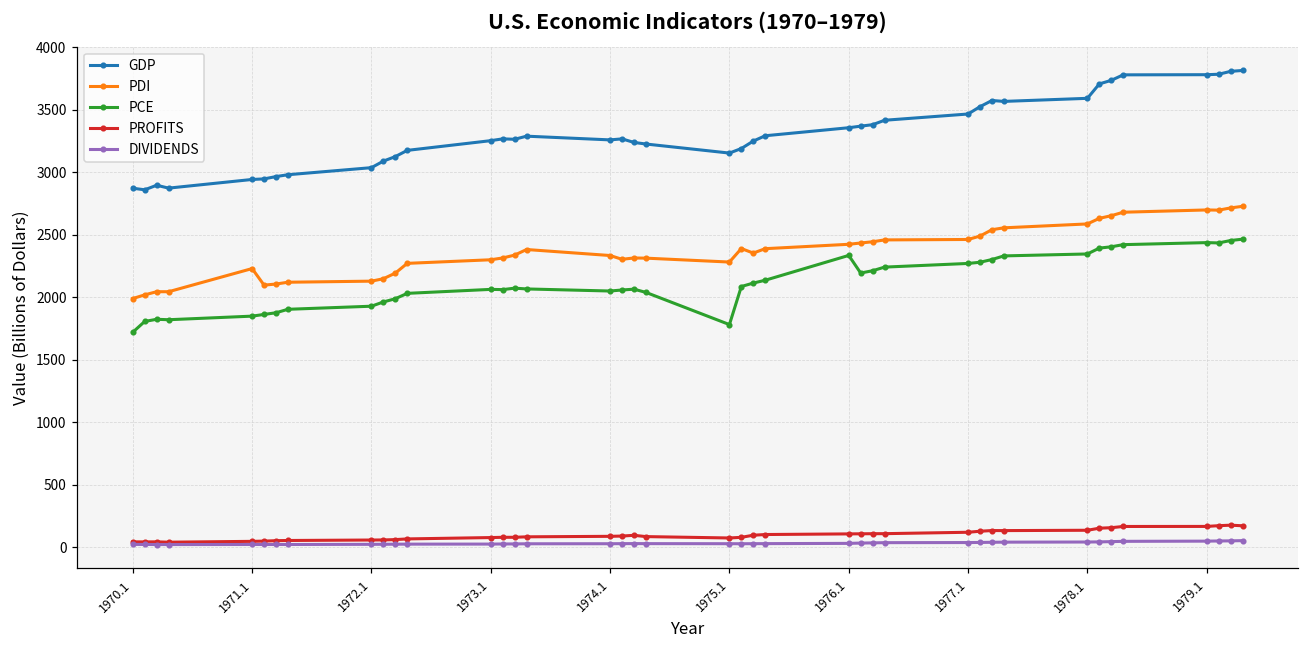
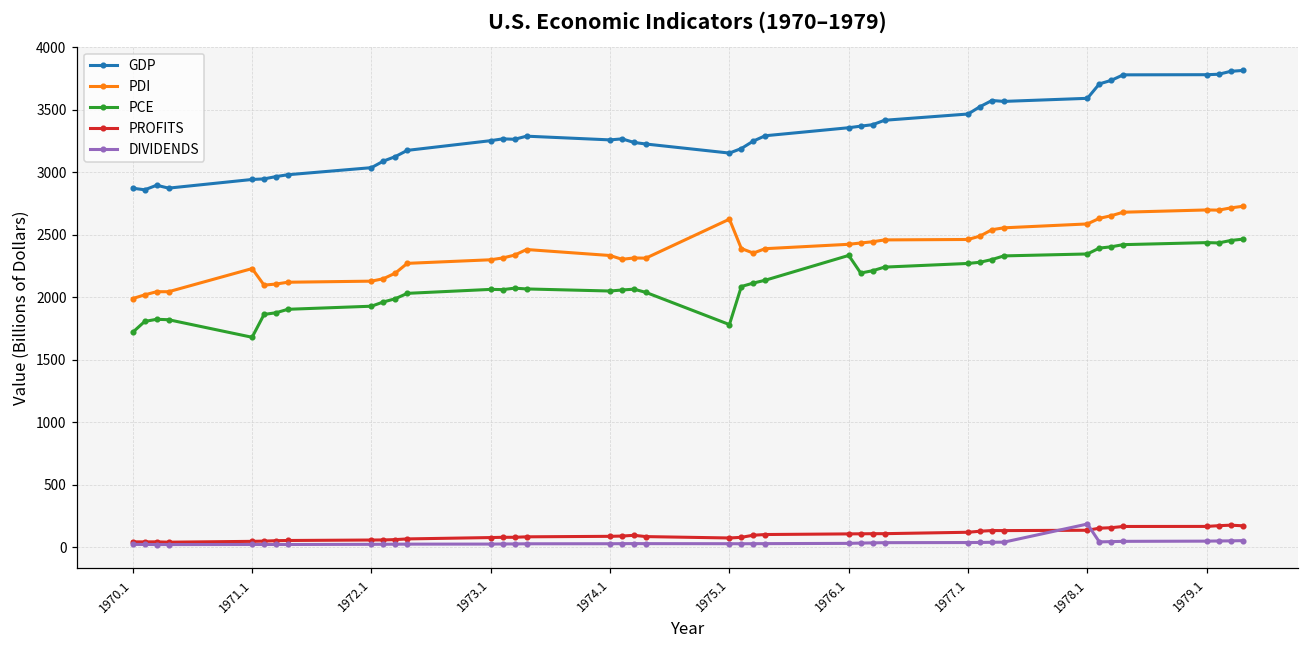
  {
    "GDP": {
      "1970.1": 2870,
      "1971.1": 2940,
      "1972.1": 3040,
      "1973.1": 3250,
      "1974.1": 3260,
      "1975.1": 3150,
      "1976.1": 3360,
      "1977.1": 3470,
      "1978.1": 3590,
      "1979.1": 3780
    },
    "PDI": {
      "1970.1": 1990,
      "1971.1": 2230,
      "1972.1": 2130,
      "1973.1": 2300,
      "1974.1": 2330,
-     "1975.1": 2280,
+     "1975.1": 2630,
      "1976.1": 2420,
      "1977.1": 2460,
      "1978.1": 2590,
      "1979.1": 2700
    },
    "PCE": {
      "1970.1": 1720,
-     "1971.1": 1850,
+     "1971.1": 1680,
      "1972.1": 1930,
      "1973.1": 2060,
      "1974.1": 2050,
      "1975.1": 1780,
      "1976.1": 2340,
      "1977.1": 2270,
      "1978.1": 2350,
      "1979.1": 2440
    },
    "PROFITS": {
      "1971.1": 50,
      "1972.1": 60,
      "1973.1": 80,
      "1974.1": 90,
      "1975.1": 80,
      "1976.1": 110,
      "1977.1": 120,
      "1978.1": 140,
      "1979.1": 170
    },
    "DIVIDENDS": {
      "1971.1": 20,
      "1972.1": 30,
      "1973.1": 30,
      "1974.1": 30,
      "1975.1": 30,
      "1976.1": 30,
      "1977.1": 40,
-     "1978.1": 40,
+     "1978.1": 190,
      "1979.1": 50
    }
  }
